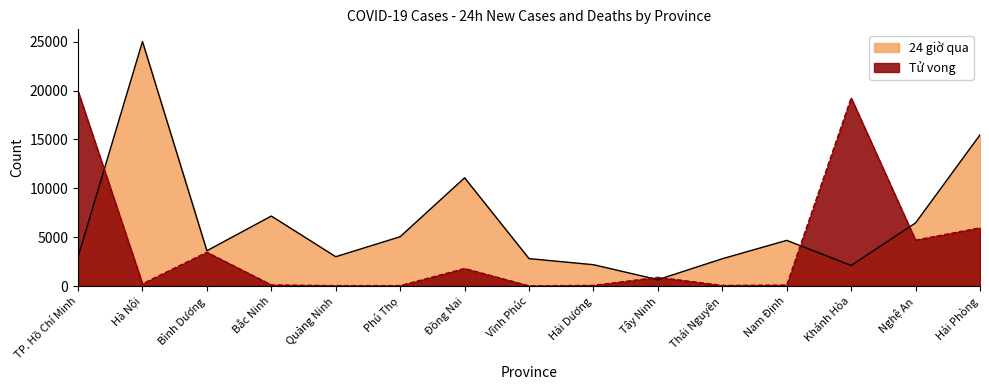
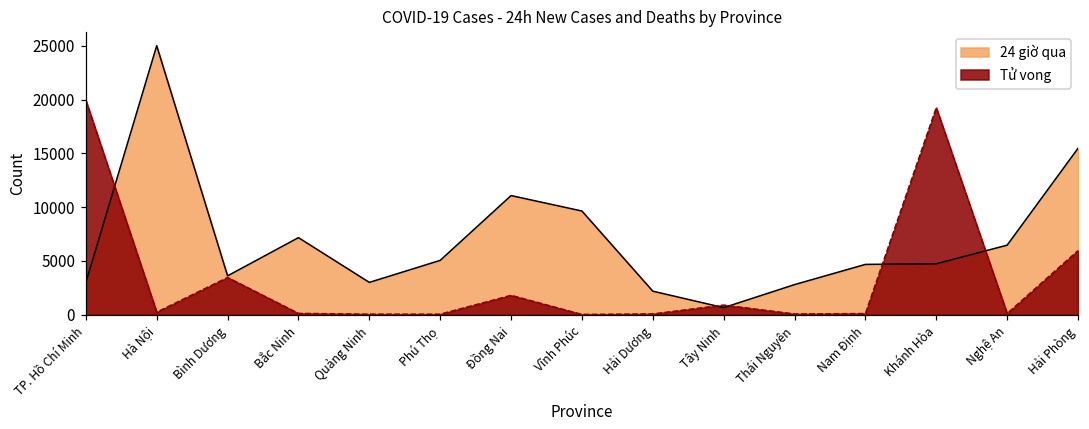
  {
    "24 giờ qua": {
      "TP. Hồ Chí Minh": 3000,
      "Hà Nội": 25000,
      "Bắc Ninh": 7000,
      "Quảng Ninh": 3000,
      "Phú Thọ": 5000,
      "Đồng Nai": 11000,
-     "Vĩnh Phúc": 3000,
+     "Vĩnh Phúc": 10000,
      "Hải Dương": 2000,
      "Thái Nguyên": 3000,
      "Nam Định": 5000,
-     "Khánh Hòa": 2000,
+     "Khánh Hòa": 5000,
      "Nghệ An": 6000,
      "Hải Phòng": 15000
    },
    "Tử vong": {
      "TP. Hồ Chí Minh": 20000,
      "Hà Nội": 0,
      "Bắc Ninh": 0,
      "Quảng Ninh": 0,
      "Phú Thọ": 0,
      "Đồng Nai": 2000,
      "Vĩnh Phúc": 0,
      "Hải Dương": 0,
      "Thái Nguyên": 0,
      "Nam Định": 0,
      "Khánh Hòa": 19000,
-     "Nghệ An": 5000,
+     "Nghệ An": 0,
      "Hải Phòng": 6000
    }
  }
